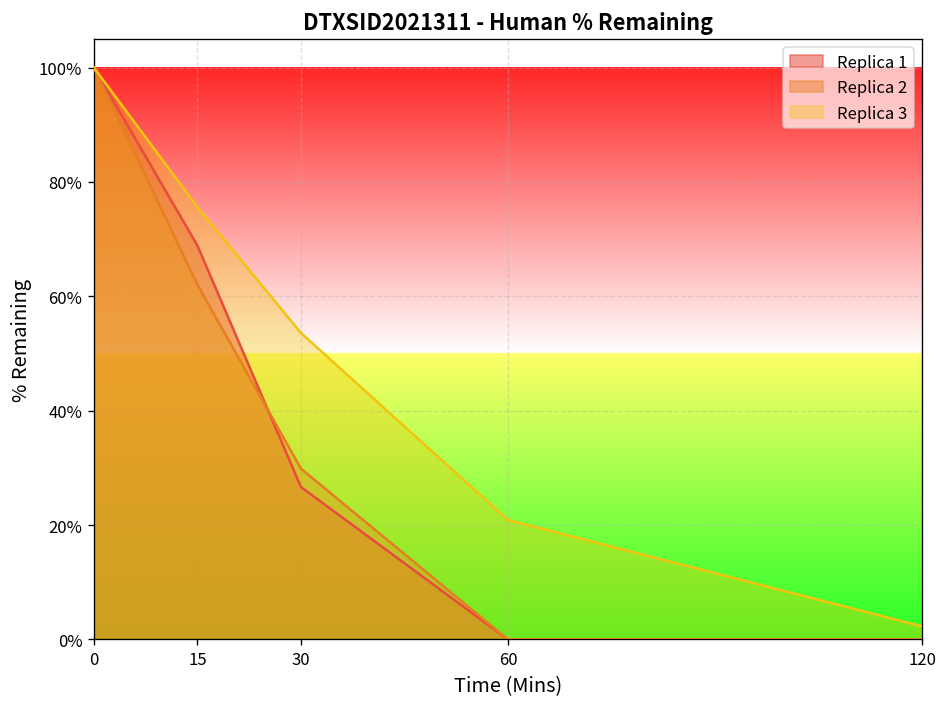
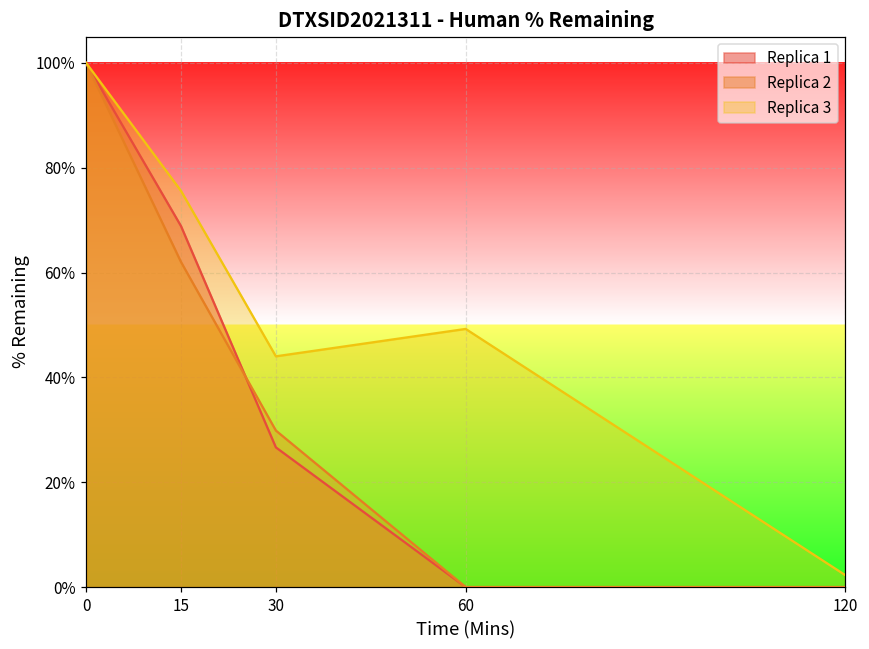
  {
    "Replica 3": {
      "15": "76%",
-     "30": "54%",
-     "60": "21%",
+     "30": "44%",
+     "60": "49%",
      "120": "2%"
    }
  }
